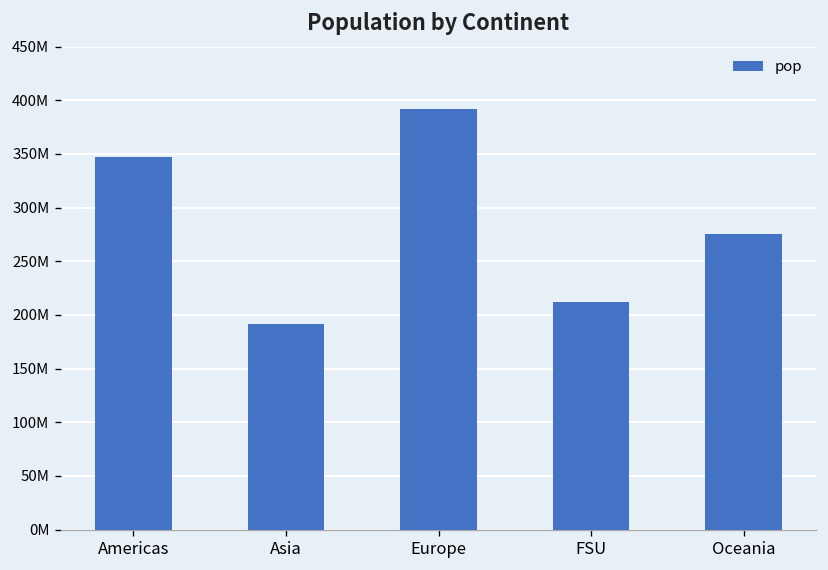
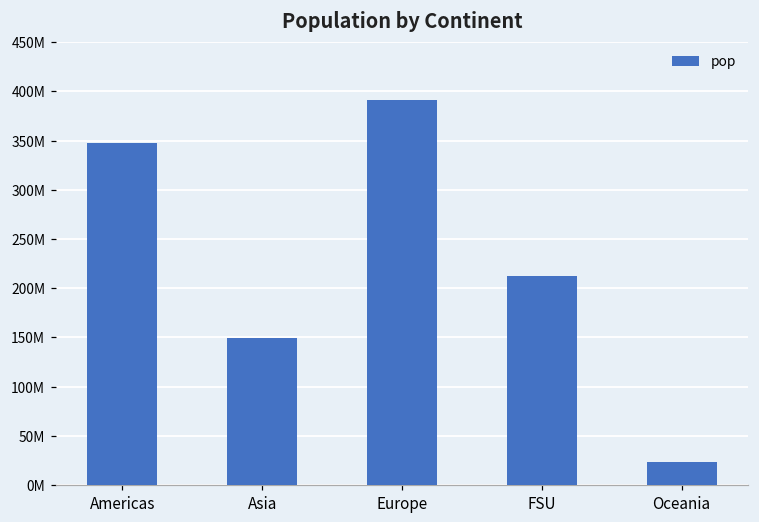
  {
    "Americas": 350000000,
-   "Asia": 190000000,
+   "Asia": 150000000,
    "Europe": 390000000,
    "FSU": 210000000,
-   "Oceania": 280000000
+   "Oceania": 20000000
  }
